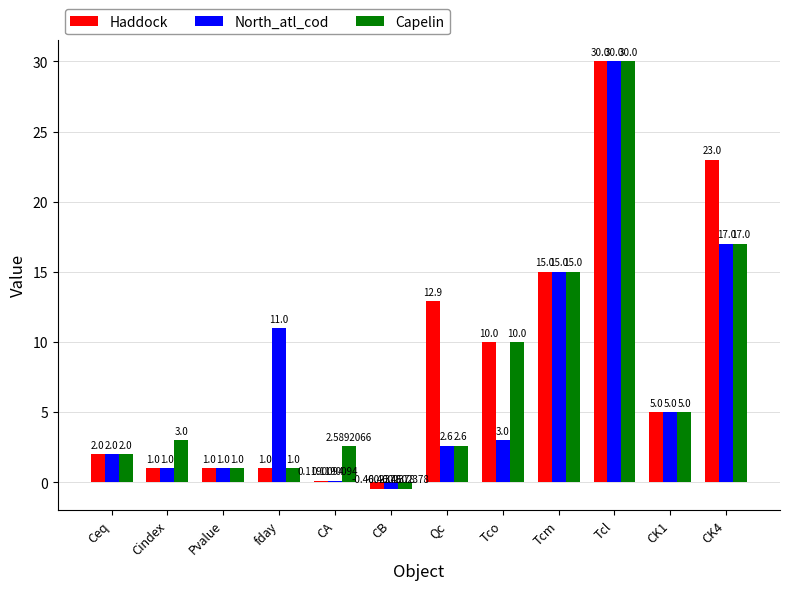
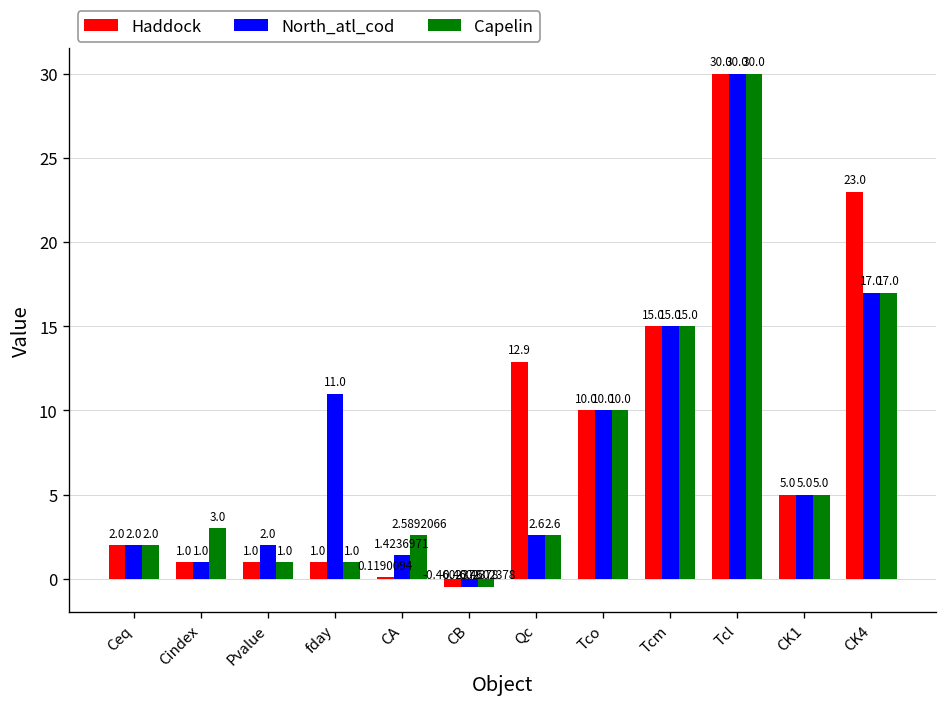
  {
    "Haddock": {
      "Ceq": 2.0,
      "Cindex": 1.0,
      "Pvalue": 1.0,
      "fday": 1.0,
      "CA": 0.1190094,
      "Qc": 12.9,
      "CK1": 5.0,
      "CK4": 23.0
    },
    "North_atl_cod": {
      "Ceq": 2.0,
      "Cindex": 1.0,
-     "Pvalue": 1.0,
+     "Pvalue": 2.0,
      "fday": 11.0,
-     "CA": 0.1190094,
+     "CA": 1.4236971,
      "Qc": 2.6,
-     "Tco": 3.0,
+     "Tco": 10.0,
      "CK1": 5.0
    },
    "Capelin": {
      "Ceq": 2.0,
      "Cindex": 3.0,
      "Pvalue": 1.0,
      "fday": 1.0,
      "CA": 2.5892066,
      "Qc": 2.6,
      "CK1": 5.0
    }
  }
